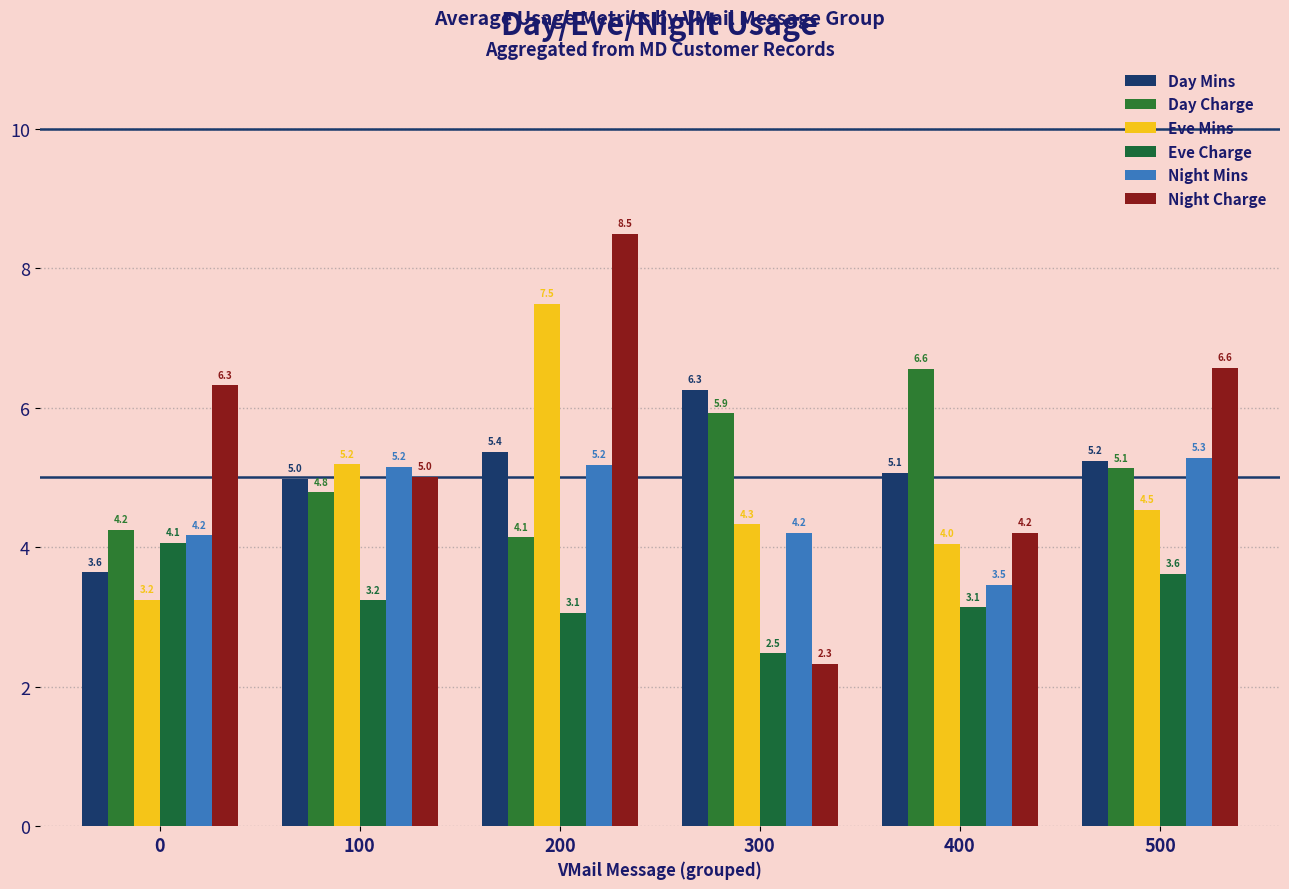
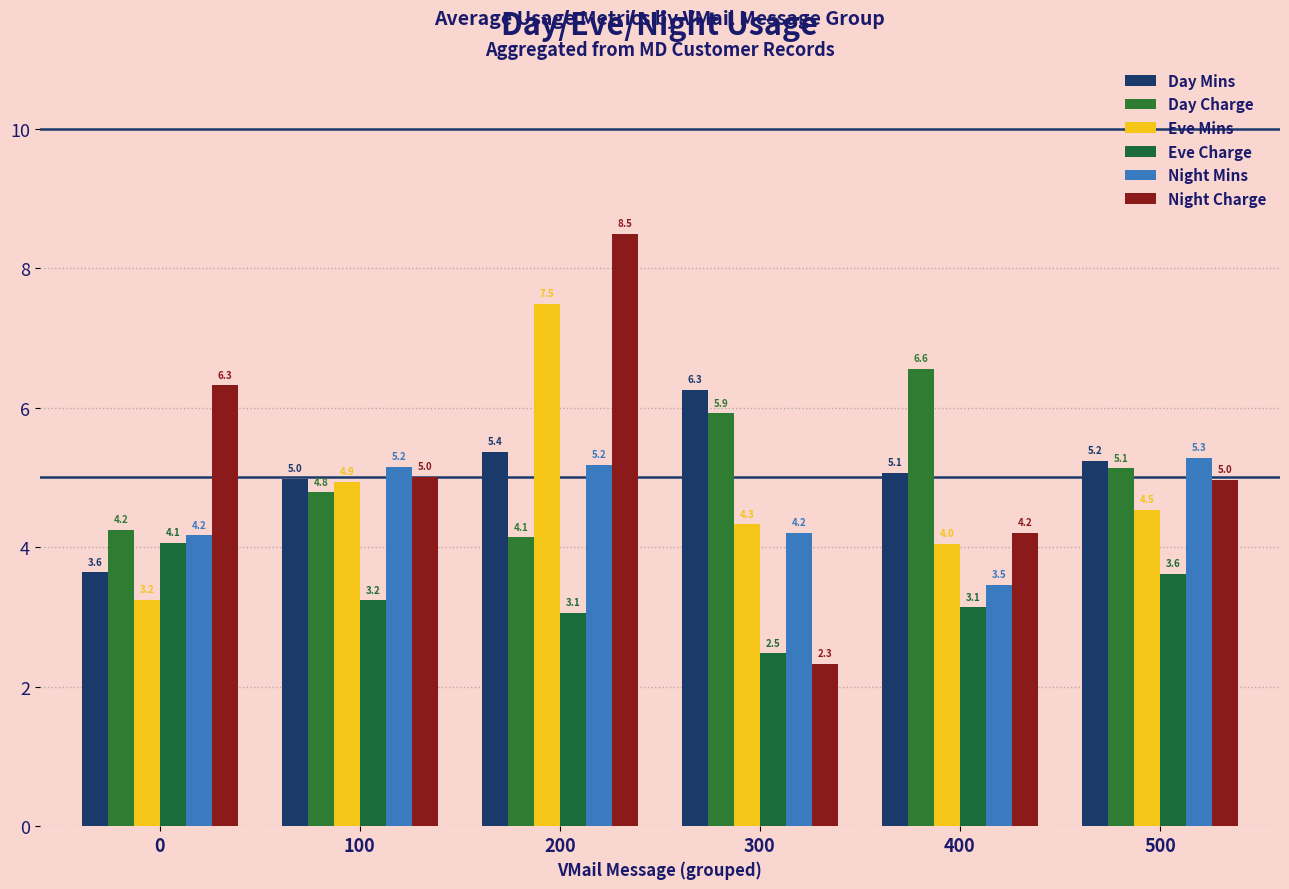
  {
    "Day Mins": {
      "0": 3.6,
      "100": 5.0,
      "200": 5.4,
      "300": 6.3,
      "400": 5.1,
      "500": 5.2
    },
    "Eve Mins": {
      "0": 3.2,
-     "100": 5.2,
+     "100": 4.9,
      "200": 7.5,
      "300": 4.3,
      "400": 4.0,
      "500": 4.5
    },
    "Night Mins": {
      "0": 4.2,
      "100": 5.2,
      "200": 5.2,
      "300": 4.2,
      "400": 3.5,
      "500": 5.3
    },
    "Night Charge": {
      "0": 6.3,
      "100": 5.0,
      "200": 8.5,
      "300": 2.3,
      "400": 4.2,
-     "500": 6.6
+     "500": 5.0
    }
  }
